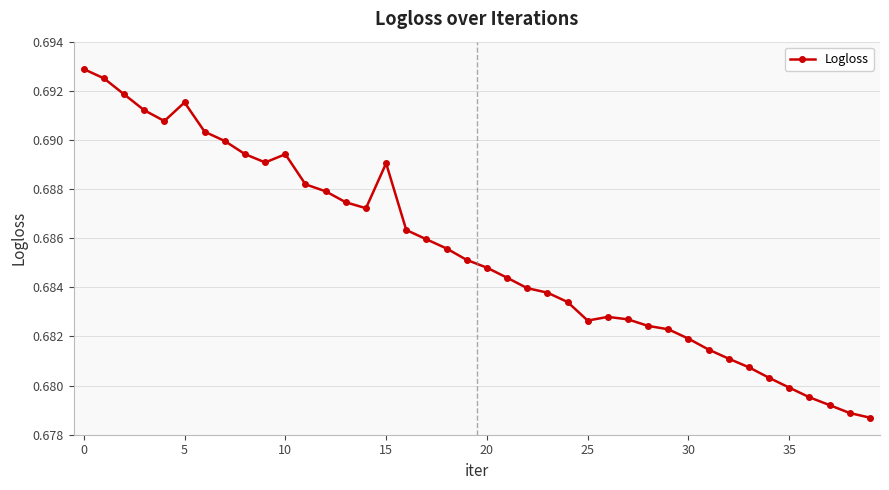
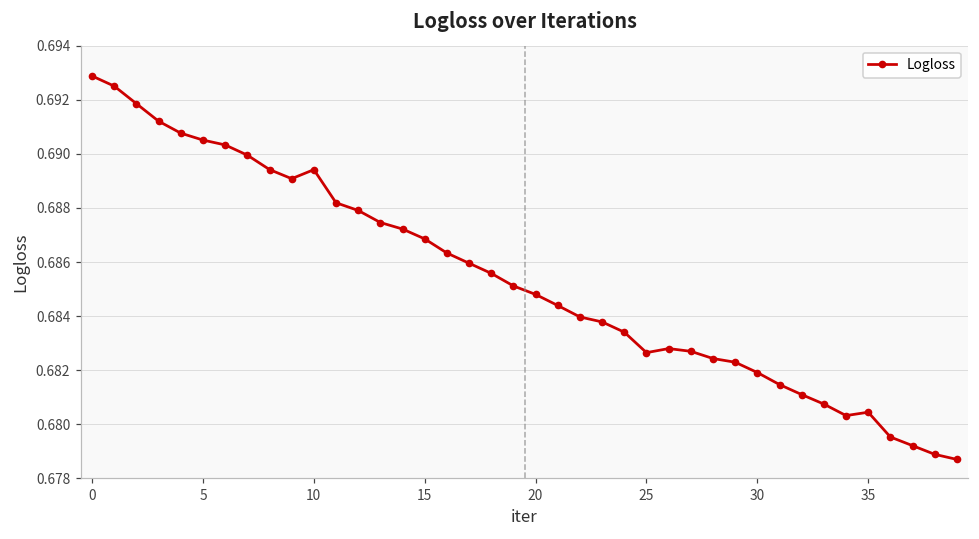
  {
    "0": 0.6929,
-   "5": 0.6915,
+   "5": 0.6905,
    "10": 0.6894,
-   "15": 0.6890,
+   "15": 0.6869,
    "20": 0.6848,
    "25": 0.6826,
    "30": 0.6819,
-   "35": 0.6799
+   "35": 0.6804
  }
